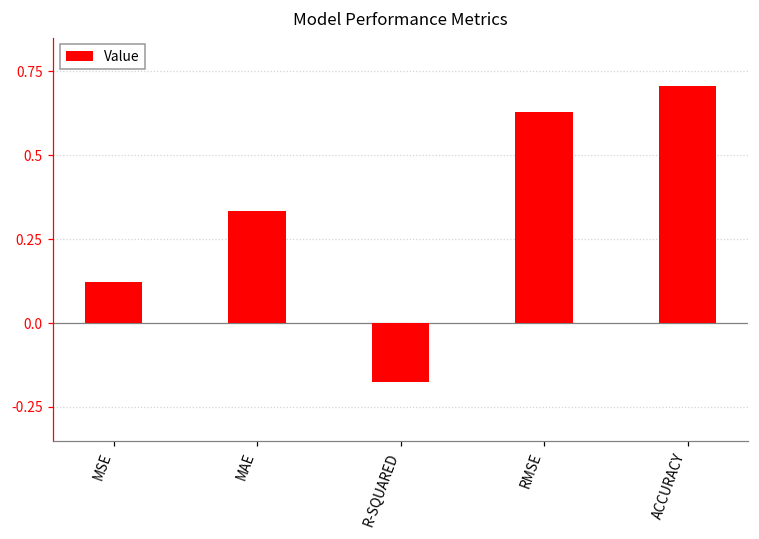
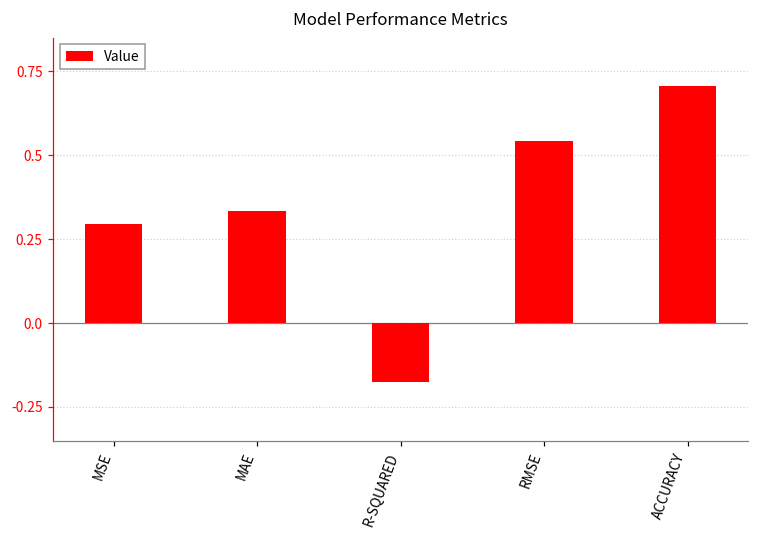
  {
-   "MSE": 0.12,
+   "MSE": 0.29,
    "MAE": 0.33,
    "R-SQUARED": -0.17,
-   "RMSE": 0.63,
+   "RMSE": 0.54,
    "ACCURACY": 0.71
  }
